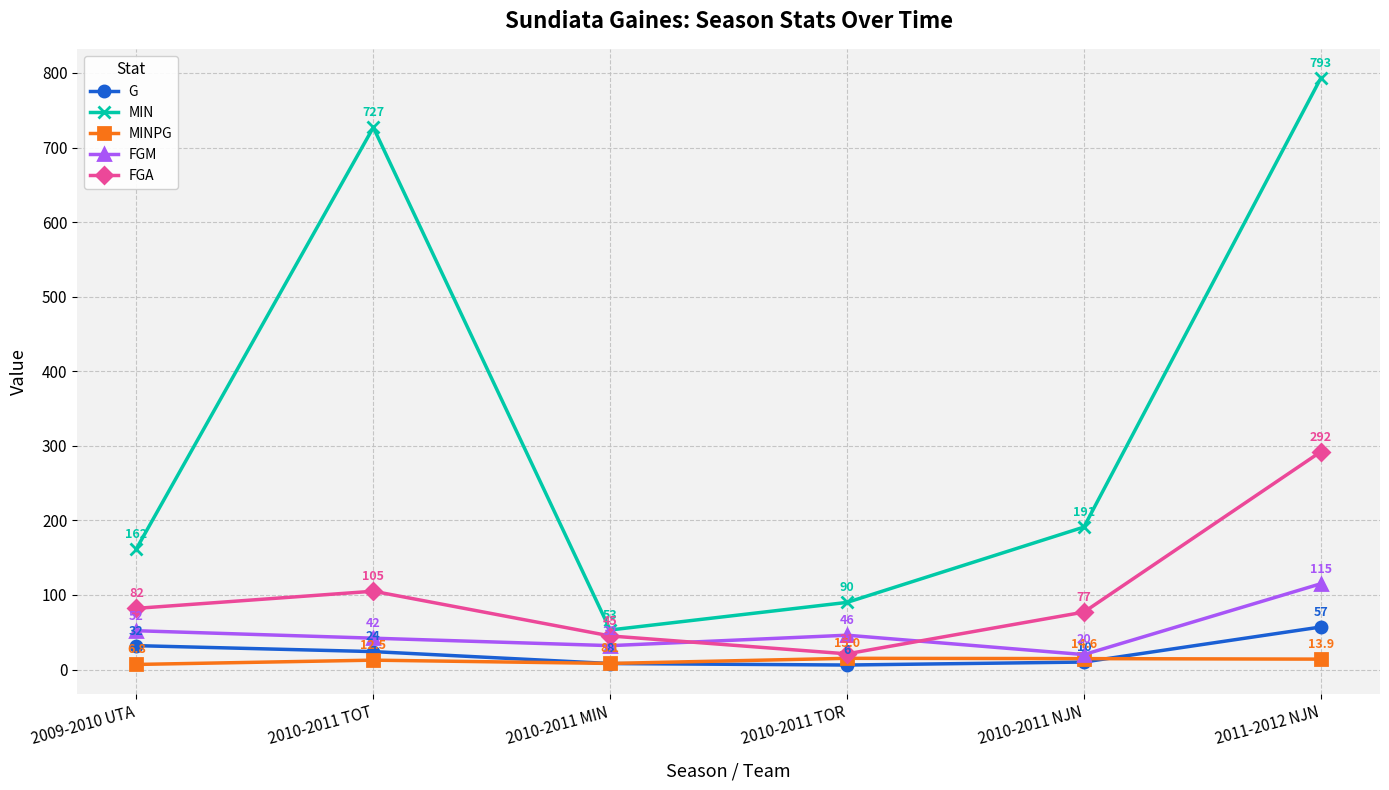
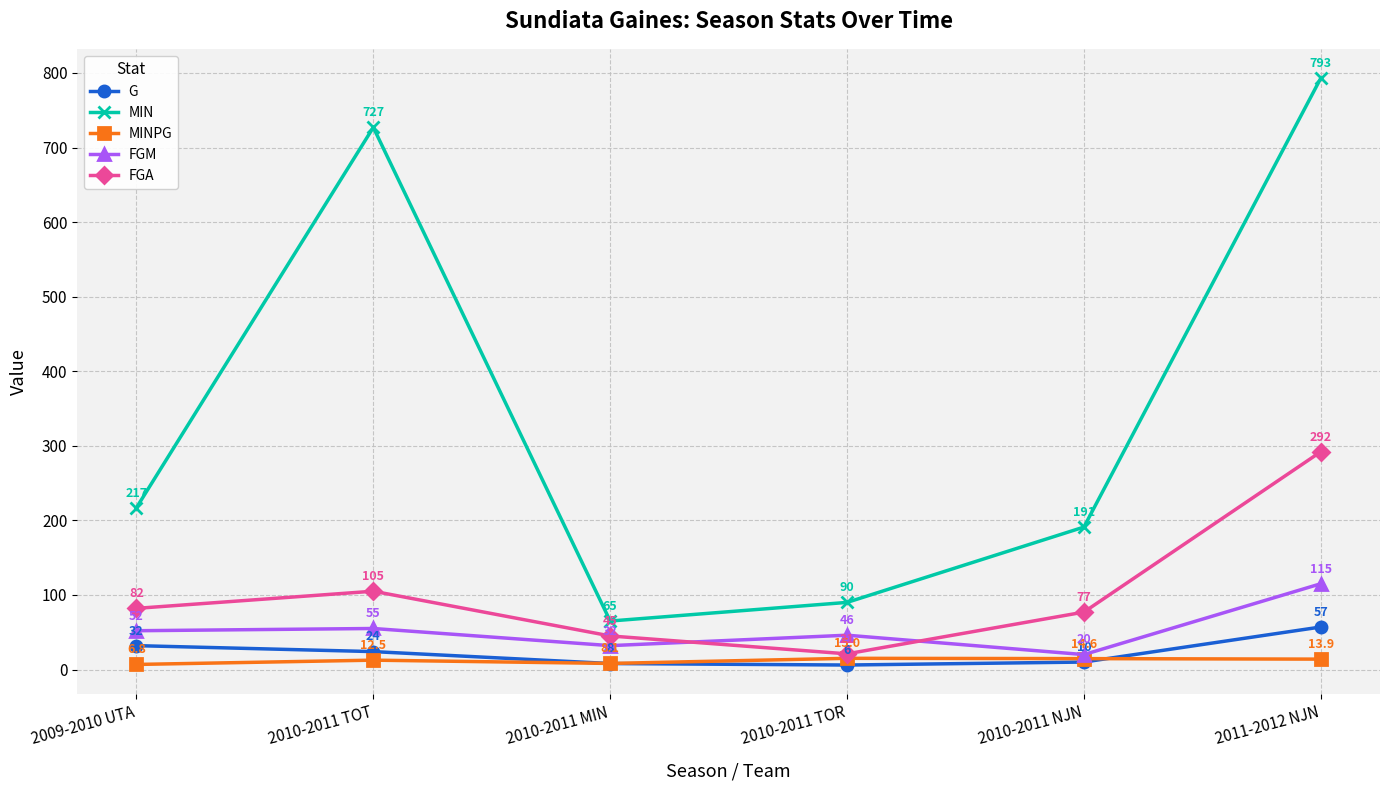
  {
    "G": {
      "2011-2012 NJN": 57
    },
    "MIN": {
-     "2009-2010 UTA": 162,
+     "2009-2010 UTA": 217,
      "2010-2011 TOT": 727,
-     "2010-2011 MIN": 53,
+     "2010-2011 MIN": 65,
      "2010-2011 TOR": 90,
      "2010-2011 NJN": 191,
      "2011-2012 NJN": 793
    },
    "MINPG": {
      "2011-2012 NJN": 13.9
    },
    "FGM": {
-     "2010-2011 TOT": 42,
+     "2010-2011 TOT": 55,
      "2010-2011 TOR": 46,
      "2011-2012 NJN": 115
    },
    "FGA": {
      "2009-2010 UTA": 82,
      "2010-2011 TOT": 105,
      "2010-2011 NJN": 77,
      "2011-2012 NJN": 292
    }
  }
